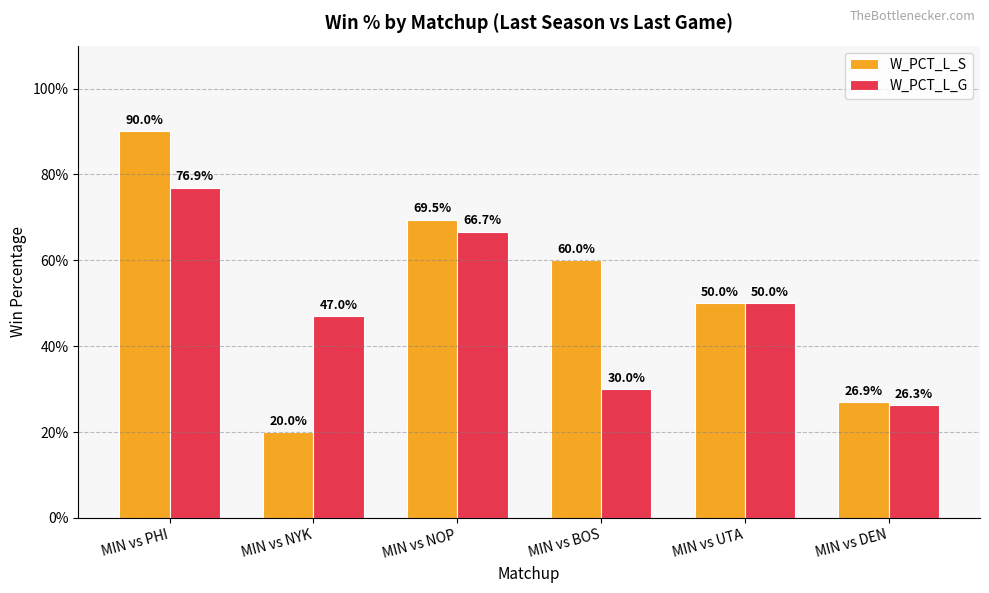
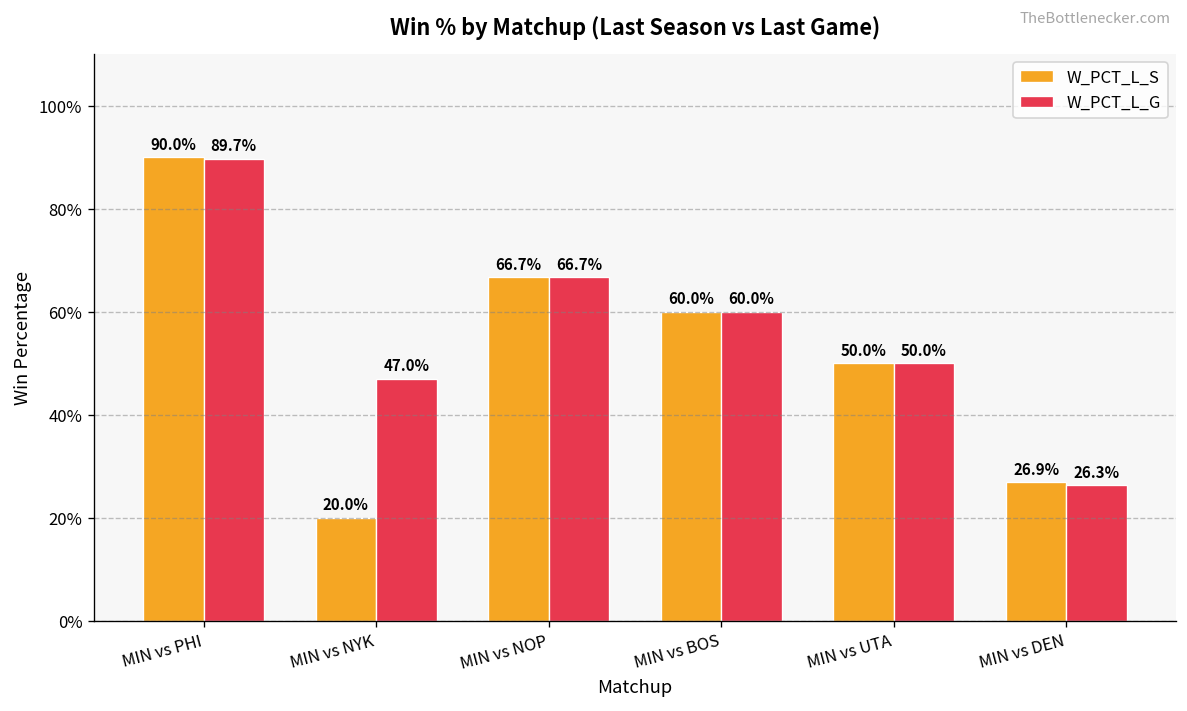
  {
    "W_PCT_L_S": {
      "MIN vs PHI": "90.0%",
      "MIN vs NYK": "20.0%",
-     "MIN vs NOP": "69.5%",
+     "MIN vs NOP": "66.7%",
      "MIN vs BOS": "60.0%",
      "MIN vs UTA": "50.0%",
      "MIN vs DEN": "26.9%"
    },
    "W_PCT_L_G": {
-     "MIN vs PHI": "76.9%",
+     "MIN vs PHI": "89.7%",
      "MIN vs NYK": "47.0%",
      "MIN vs NOP": "66.7%",
-     "MIN vs BOS": "30.0%",
+     "MIN vs BOS": "60.0%",
      "MIN vs UTA": "50.0%",
      "MIN vs DEN": "26.3%"
    }
  }
